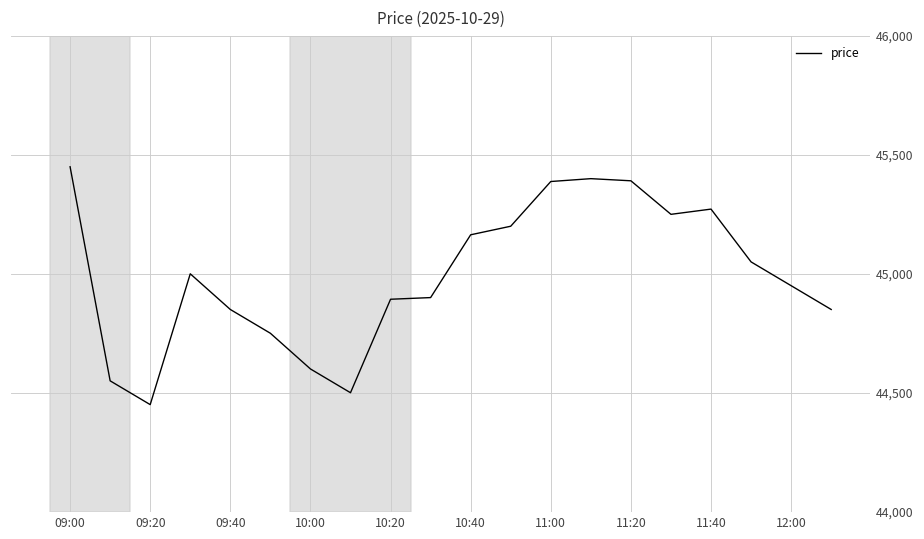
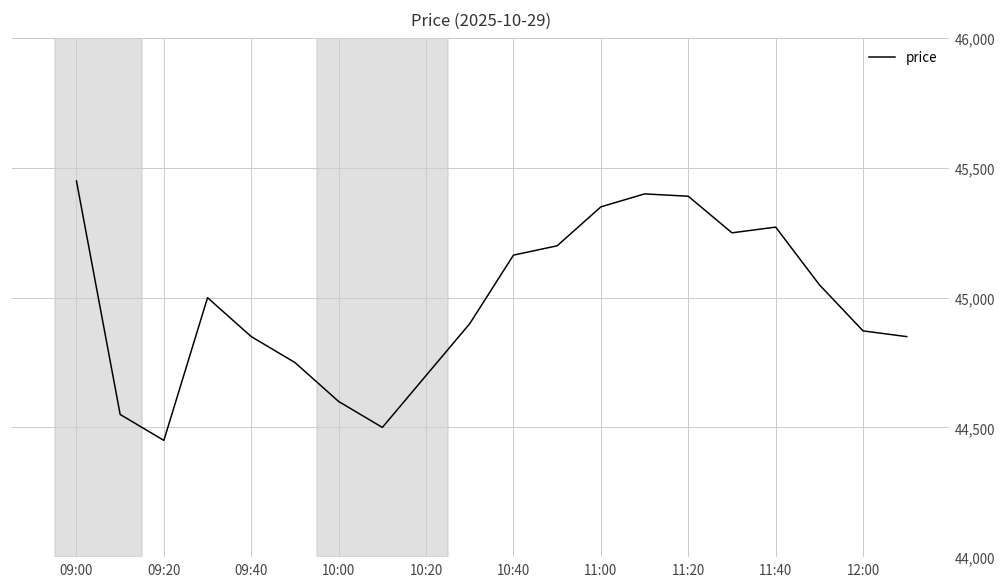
  {
    "09:00": "45,450",
    "09:20": "44,450",
    "09:40": "44,850",
    "10:00": "44,600",
-   "10:20": "44,890",
+   "10:20": "44,700",
    "10:40": "45,160",
-   "11:00": "45,390",
+   "11:00": "45,350",
    "11:20": "45,390",
    "11:40": "45,270",
-   "12:00": "44,950"
+   "12:00": "44,870"
  }
